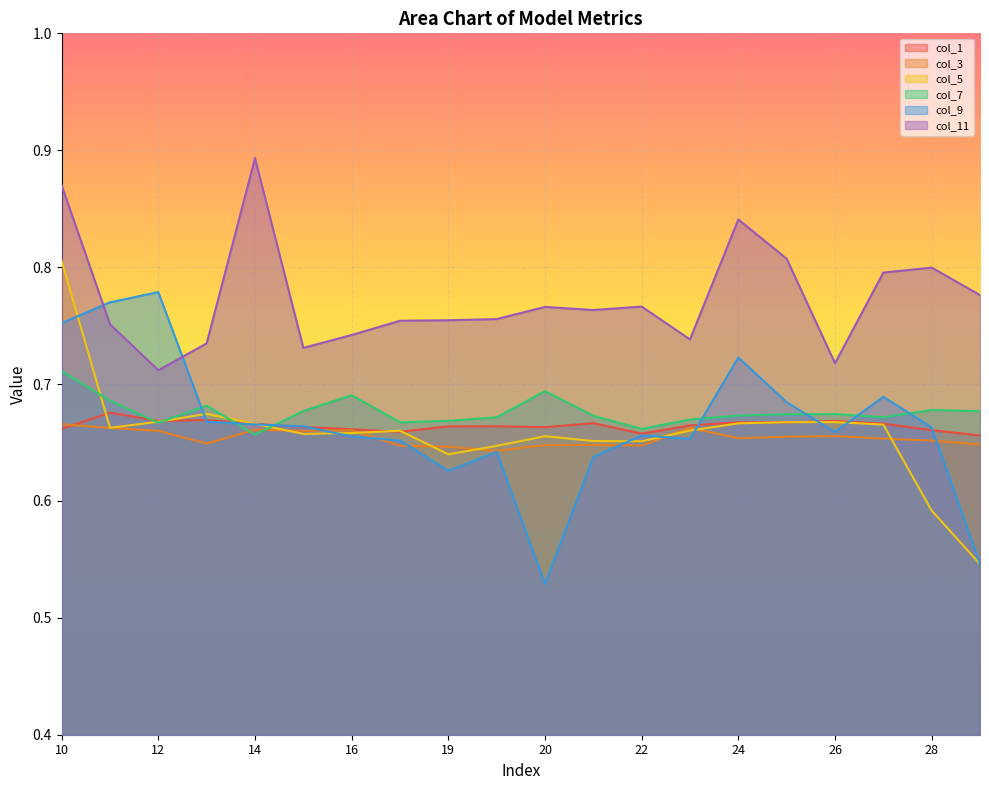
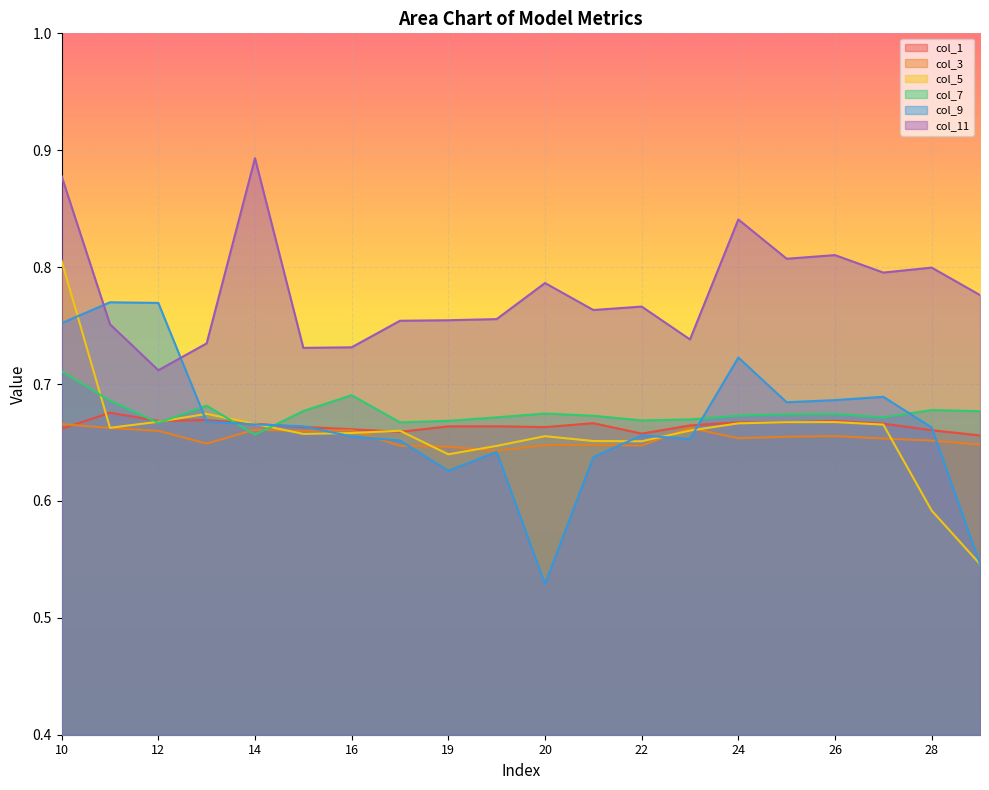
  {
    "col_7": {
      "10": 0.711,
      "14": 0.657,
      "16": 0.690,
-     "20": 0.694,
-     "22": 0.662,
+     "20": 0.675,
+     "22": 0.669,
      "24": 0.673,
      "26": 0.674,
      "28": 0.678
    },
    "col_9": {
      "10": 0.752,
-     "12": 0.779,
+     "12": 0.769,
      "16": 0.655,
      "20": 0.529,
      "24": 0.723,
-     "26": 0.659,
+     "26": 0.686,
      "28": 0.663
    },
    "col_11": {
-     "10": 0.870,
+     "10": 0.878,
      "12": 0.712,
      "14": 0.893,
-     "16": 0.742,
-     "20": 0.766,
+     "16": 0.731,
+     "20": 0.786,
      "22": 0.766,
      "24": 0.841,
-     "26": 0.718,
+     "26": 0.810,
      "28": 0.800
    }
  }
